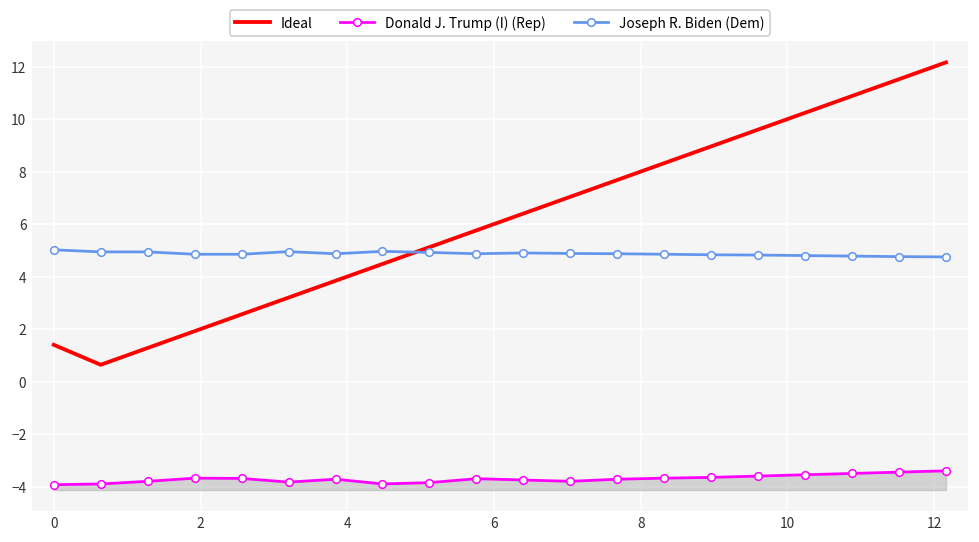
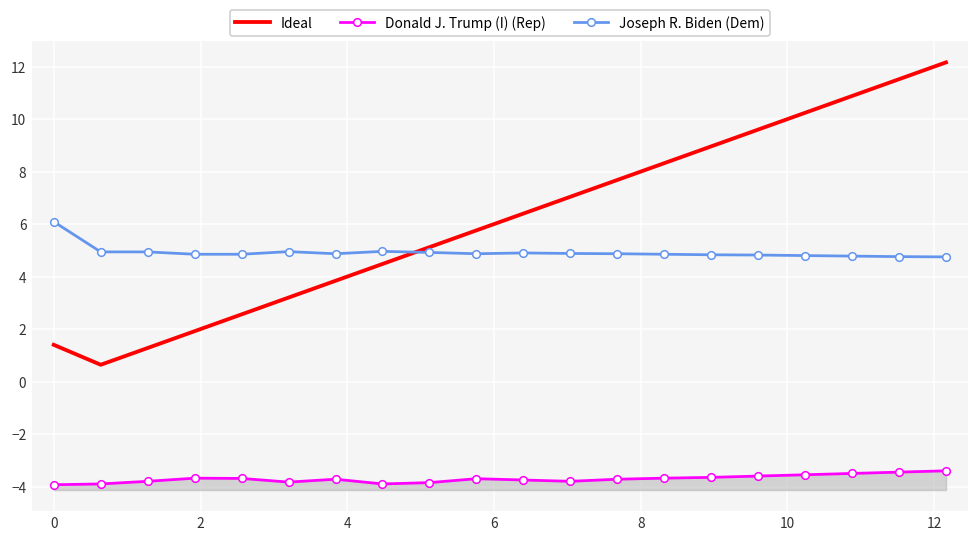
  {
    "Ideal": {
      "0": 1.4
    },
    "Donald J. Trump (I) (Rep)": {
      "0": -3.9
    },
    "Joseph R. Biden (Dem)": {
-     "0": 5.0
+     "0": 6.1
    }
  }
